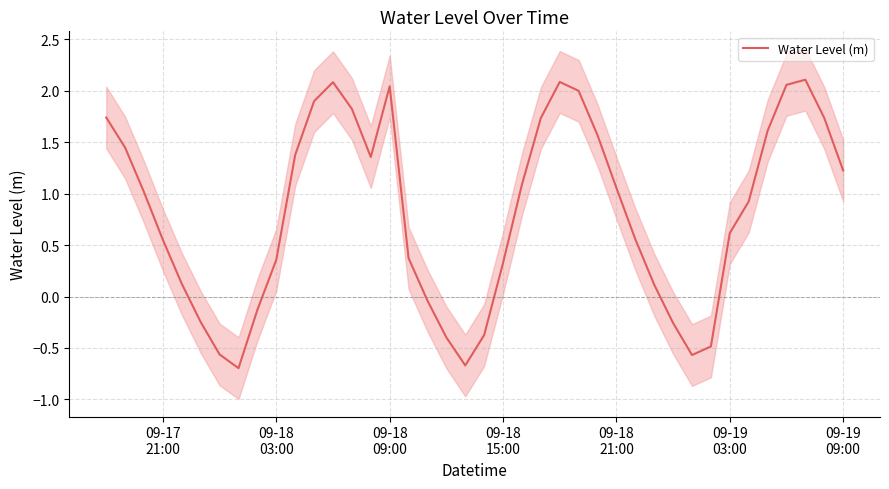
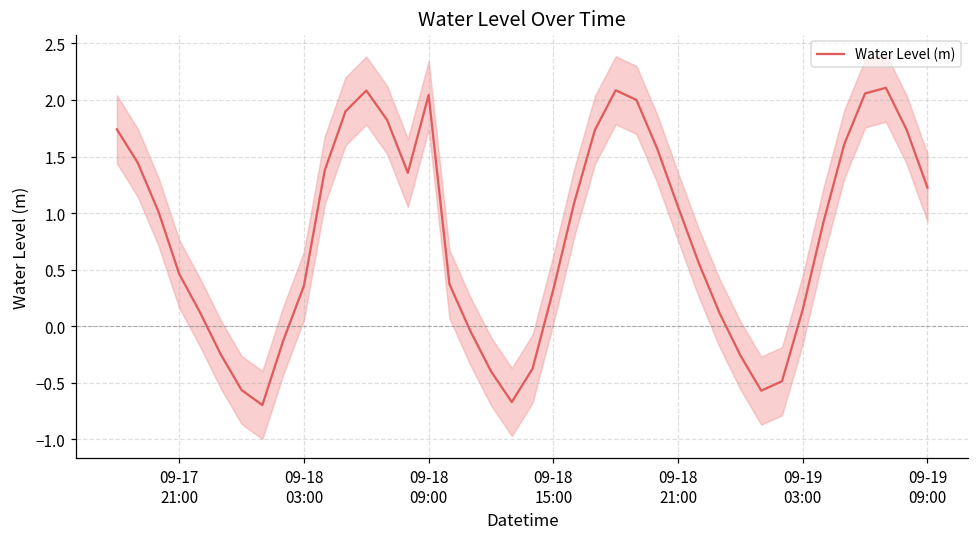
  {
    "Water Level (m)": {
-     "09-17 21:00": 0.55,
+     "09-17 21:00": 0.46,
      "09-18 03:00": 0.36,
      "09-18 09:00": 2.04,
      "09-18 15:00": 0.33,
      "09-18 21:00": 1.06,
-     "09-19 03:00": 0.62,
+     "09-19 03:00": 0.15,
      "09-19 09:00": 1.23
    }
  }
